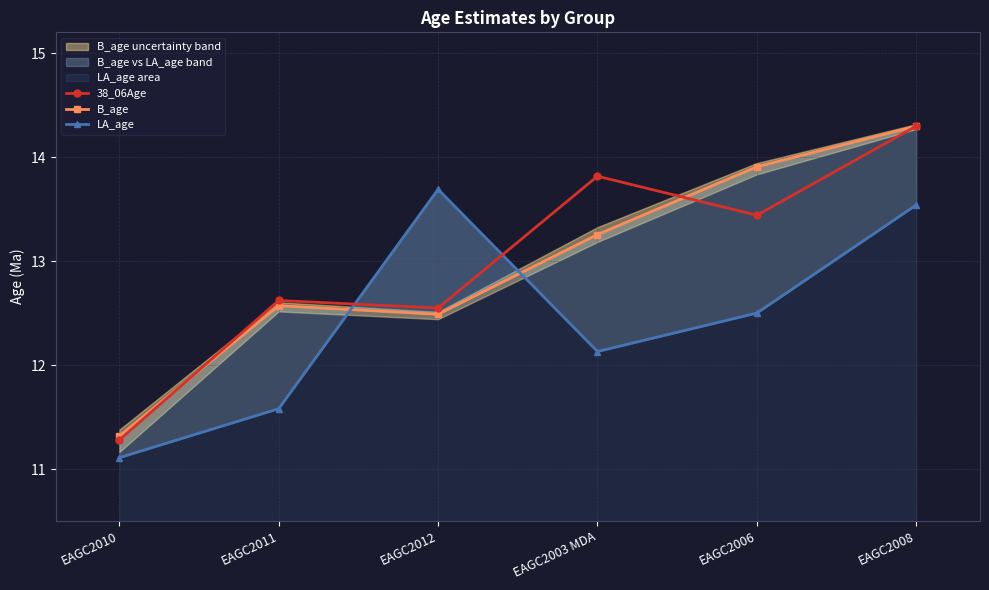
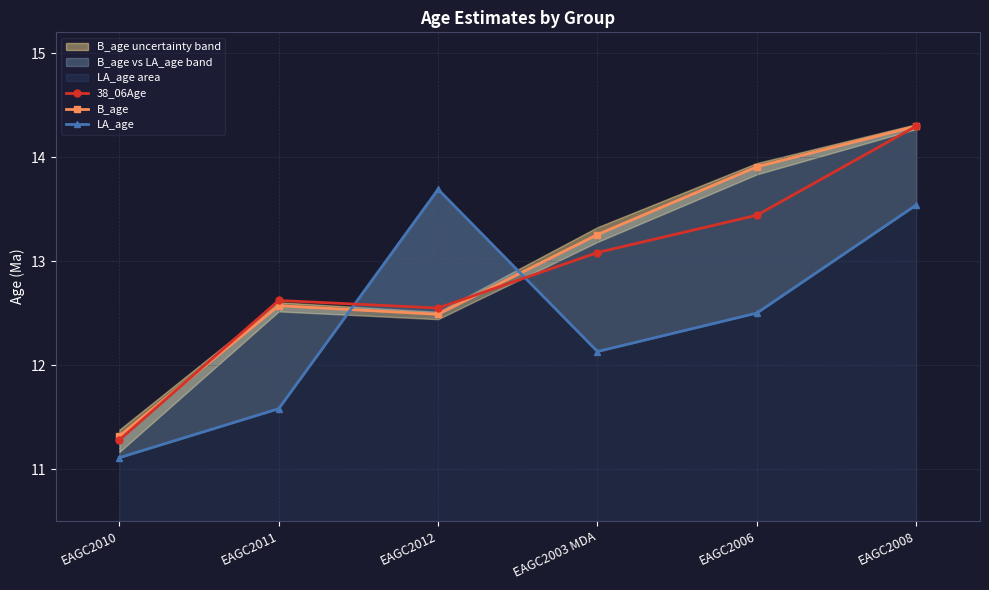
  {
    "38_06Age": {
      "EAGC2010": 11.28,
      "EAGC2012": 12.55,
-     "EAGC2003 MDA": 13.82,
+     "EAGC2003 MDA": 13.08,
      "EAGC2006": 13.44
    },
    "LA_age area": {
      "EAGC2010": 11.11,
      "EAGC2011": 11.58,
      "EAGC2003 MDA": 12.13,
      "EAGC2006": 12.50,
      "EAGC2008": 13.54
    }
  }
